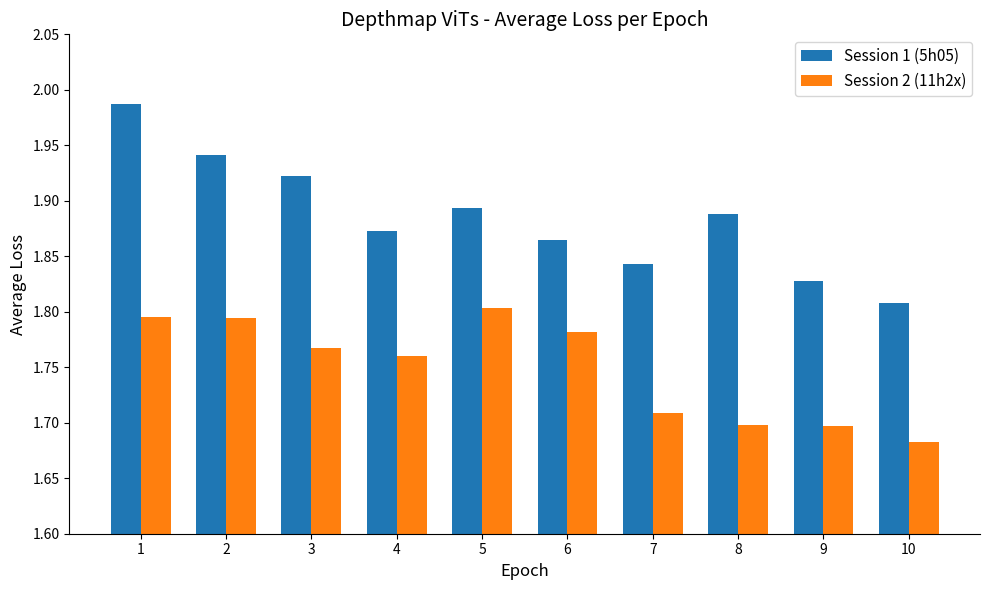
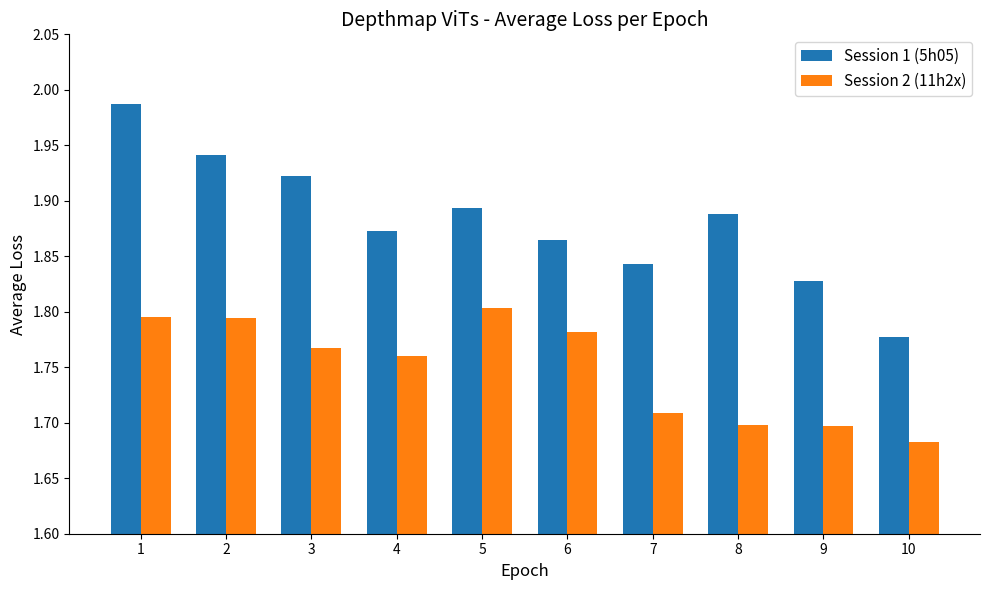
  {
    "Session 1 (5h05)": {
      "1": 1.988,
      "2": 1.942,
      "3": 1.922,
      "4": 1.873,
      "5": 1.893,
      "6": 1.865,
      "7": 1.843,
      "8": 1.888,
      "9": 1.828,
-     "10": 1.808
+     "10": 1.777
    },
    "Session 2 (11h2x)": {
      "1": 1.796,
      "2": 1.795,
      "3": 1.767,
      "4": 1.760,
      "5": 1.803,
      "6": 1.782,
      "7": 1.708,
      "8": 1.698,
      "9": 1.697,
      "10": 1.683
    }
  }
